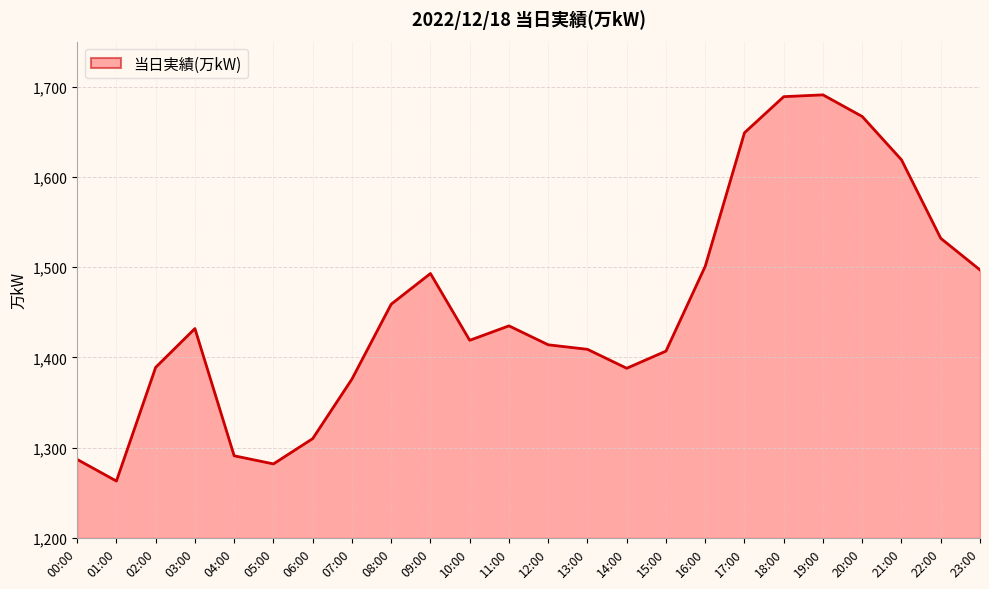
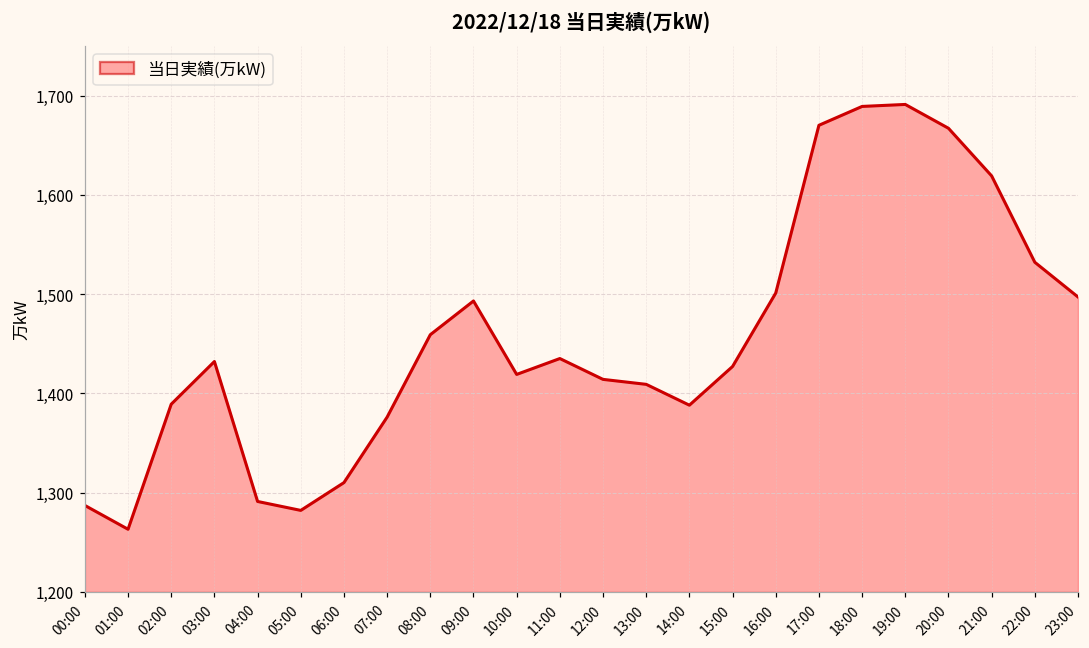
  {
    "00:00": "1,290",
    "01:00": "1,260",
    "02:00": "1,390",
    "03:00": "1,430",
    "04:00": "1,290",
    "05:00": "1,280",
    "06:00": "1,310",
    "07:00": "1,380",
    "08:00": "1,460",
    "09:00": "1,490",
    "10:00": "1,420",
    "11:00": "1,440",
    "12:00": "1,410",
    "13:00": "1,410",
    "14:00": "1,390",
-   "15:00": "1,410",
+   "15:00": "1,430",
    "16:00": "1,500",
-   "17:00": "1,650",
+   "17:00": "1,670",
    "18:00": "1,690",
    "19:00": "1,690",
    "20:00": "1,670",
    "21:00": "1,620",
    "22:00": "1,530",
    "23:00": "1,500"
  }
